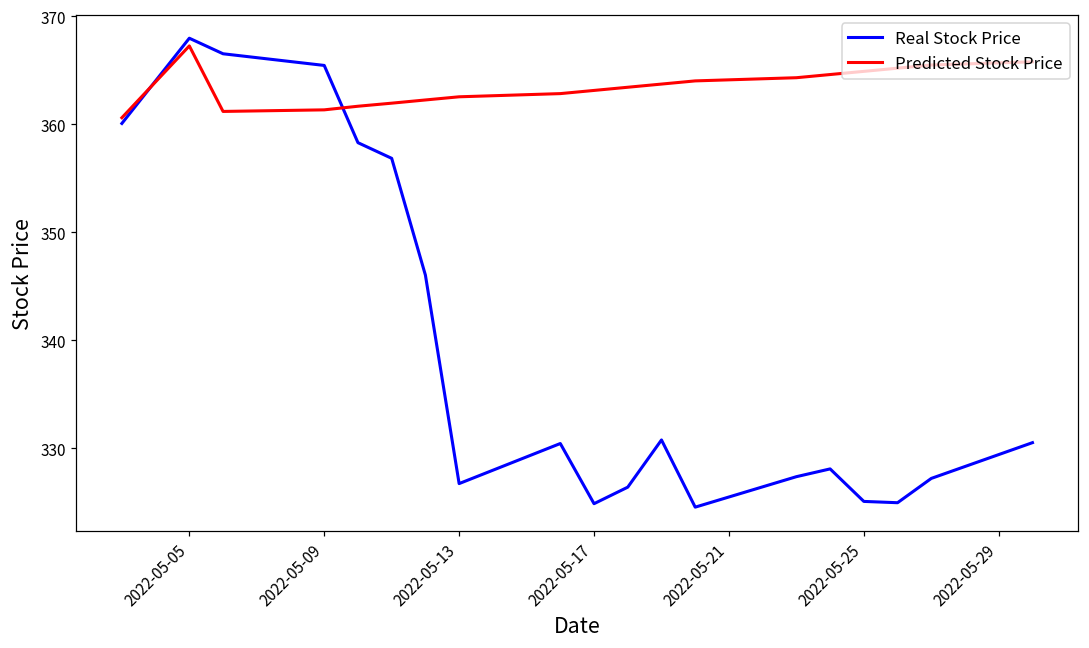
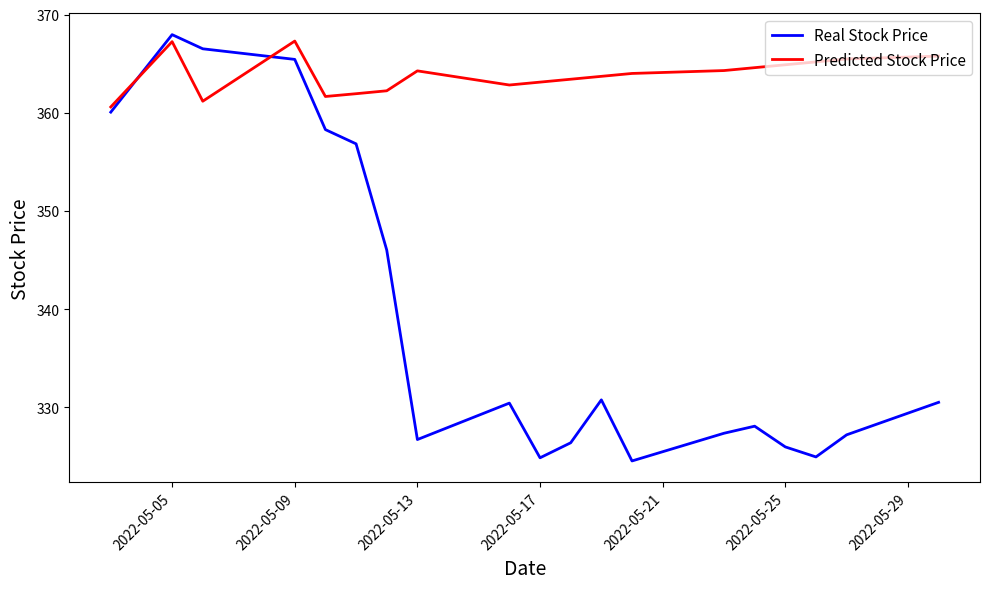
  {
    "Real Stock Price": {
      "2022-05-05": 368,
      "2022-05-09": 365,
      "2022-05-13": 327,
      "2022-05-17": 325,
-     "2022-05-25": 325
+     "2022-05-25": 326
    },
    "Predicted Stock Price": {
      "2022-05-05": 367,
-     "2022-05-09": 361,
-     "2022-05-13": 363,
+     "2022-05-09": 367,
+     "2022-05-13": 364,
      "2022-05-17": 363
    }
  }
